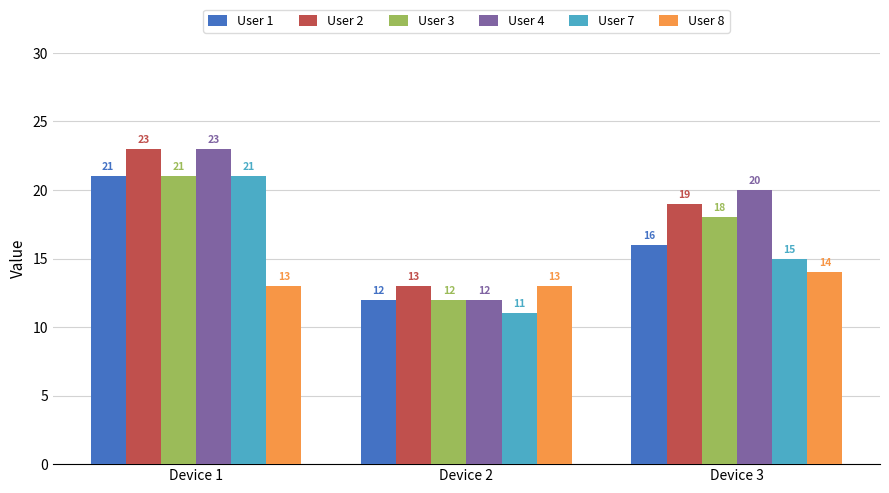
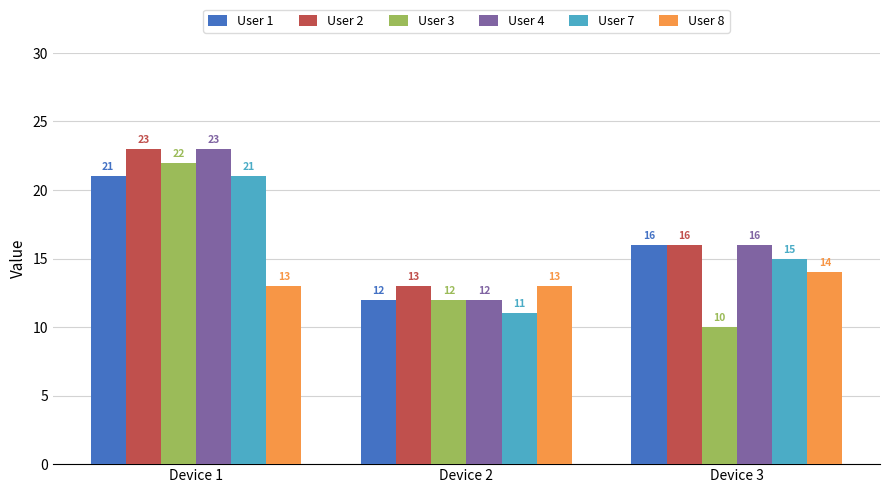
  {
    "User 2": {
      "Device 1": 23,
      "Device 2": 13,
-     "Device 3": 19
+     "Device 3": 16
    },
    "User 3": {
-     "Device 1": 21,
+     "Device 1": 22,
      "Device 2": 12,
-     "Device 3": 18
+     "Device 3": 10
    },
    "User 4": {
      "Device 1": 23,
      "Device 2": 12,
-     "Device 3": 20
+     "Device 3": 16
    },
    "User 8": {
      "Device 1": 13,
      "Device 2": 13,
      "Device 3": 14
    }
  }
